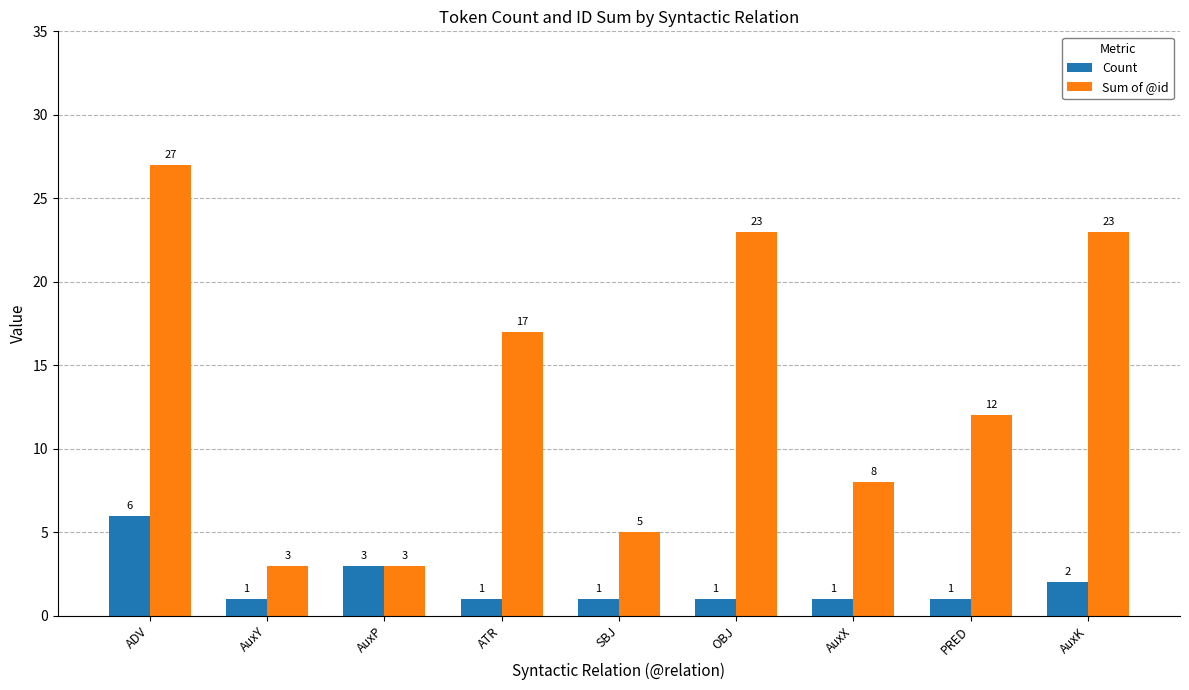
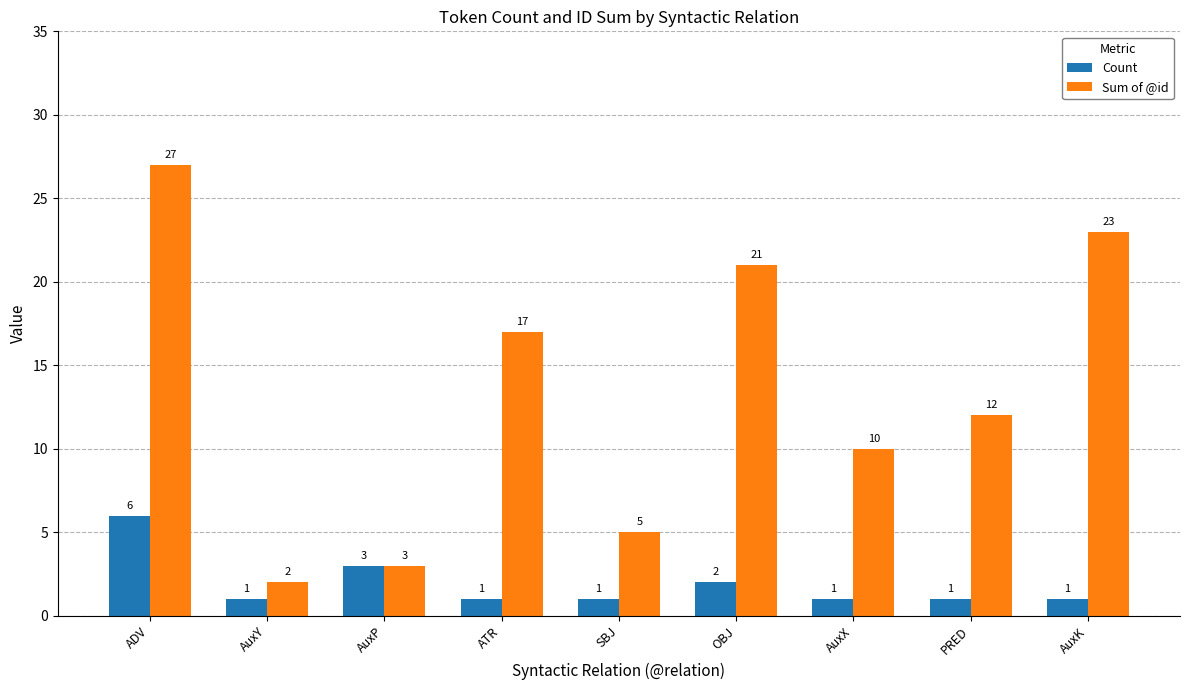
  {
    "Count": {
      "ADV": 6,
      "AuxY": 1,
      "AuxP": 3,
      "ATR": 1,
      "SBJ": 1,
-     "OBJ": 1,
+     "OBJ": 2,
      "AuxX": 1,
      "PRED": 1,
-     "AuxK": 2
+     "AuxK": 1
    },
    "Sum of @id": {
      "ADV": 27,
-     "AuxY": 3,
+     "AuxY": 2,
      "AuxP": 3,
      "ATR": 17,
      "SBJ": 5,
-     "OBJ": 23,
-     "AuxX": 8,
+     "OBJ": 21,
+     "AuxX": 10,
      "PRED": 12,
      "AuxK": 23
    }
  }
